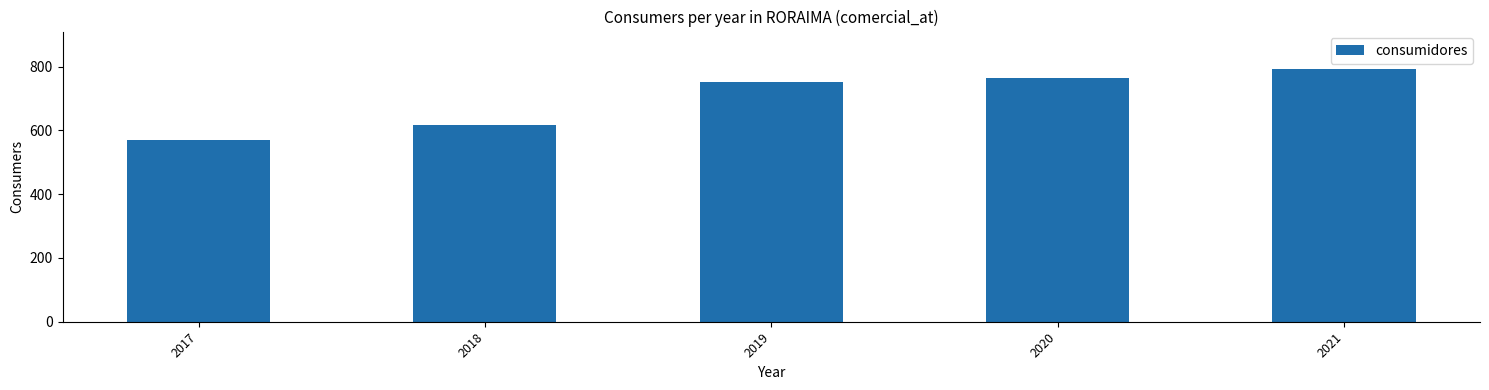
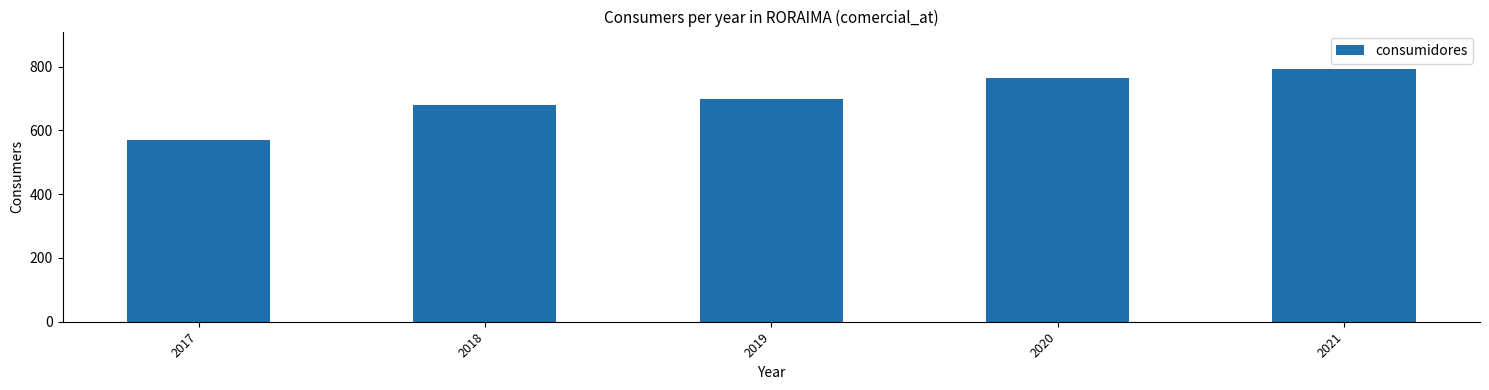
  {
    "2017": 570,
-   "2018": 620,
-   "2019": 750,
+   "2018": 680,
+   "2019": 700,
    "2020": 760,
    "2021": 790
  }
